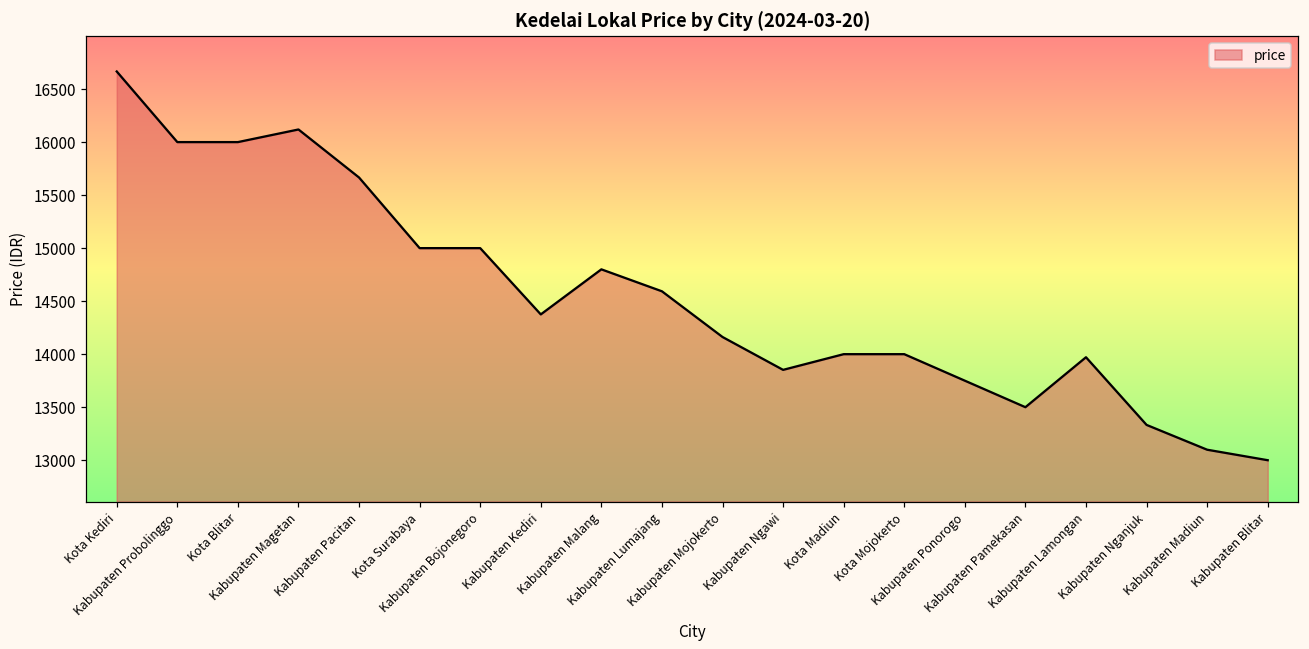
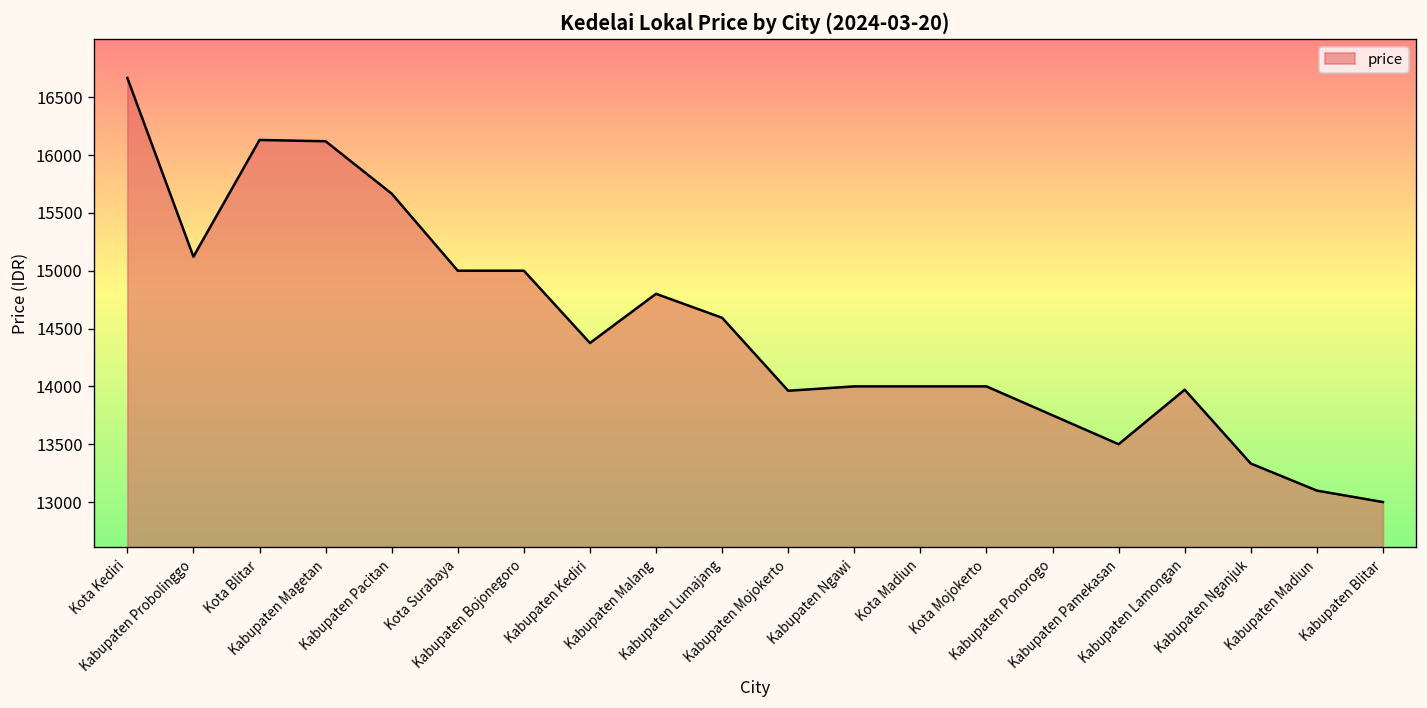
  {
    "Kota Kediri": 16700,
-   "Kabupaten Probolinggo": 16000,
-   "Kota Blitar": 16000,
+   "Kabupaten Probolinggo": 15100,
+   "Kota Blitar": 16100,
    "Kabupaten Magetan": 16100,
    "Kabupaten Pacitan": 15700,
    "Kota Surabaya": 15000,
    "Kabupaten Bojonegoro": 15000,
    "Kabupaten Kediri": 14400,
    "Kabupaten Malang": 14800,
    "Kabupaten Lumajang": 14600,
-   "Kabupaten Mojokerto": 14200,
-   "Kabupaten Ngawi": 13900,
+   "Kabupaten Mojokerto": 14000,
+   "Kabupaten Ngawi": 14000,
    "Kota Madiun": 14000,
    "Kota Mojokerto": 14000,
    "Kabupaten Ponorogo": 13800,
    "Kabupaten Pamekasan": 13500,
    "Kabupaten Lamongan": 14000,
    "Kabupaten Nganjuk": 13300,
    "Kabupaten Madiun": 13100,
    "Kabupaten Blitar": 13000
  }
